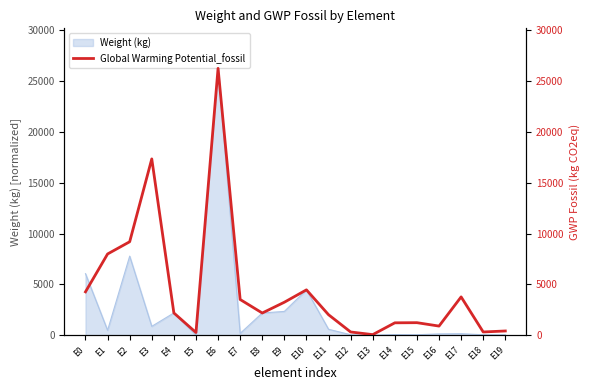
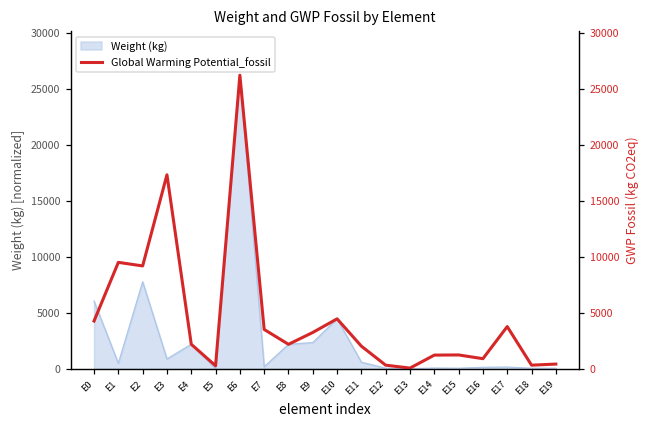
  {
    "Weight (kg)": {
      "E0": 6100,
      "E1": 500,
      "E2": 7800,
      "E3": 900,
      "E4": 2200,
      "E5": 0,
      "E6": 26300,
      "E7": 200,
      "E8": 2200,
      "E9": 2300,
      "E10": 4500,
      "E11": 600,
      "E12": 0,
      "E13": 0,
      "E14": 100,
      "E15": 0,
      "E16": 100,
      "E17": 100,
      "E18": 0,
      "E19": 0
    },
    "Global Warming Potential_fossil": {
      "E0": 4300,
-     "E1": 8000,
+     "E1": 9500,
      "E2": 9200,
      "E3": 17400,
      "E4": 2200,
      "E5": 300,
      "E6": 26300,
      "E7": 3500,
      "E8": 2200,
      "E9": 3200,
      "E10": 4500,
      "E11": 2000,
      "E12": 300,
      "E13": 100,
      "E14": 1200,
      "E15": 1200,
      "E16": 900,
      "E17": 3800,
      "E18": 300,
      "E19": 400
    }
  }
